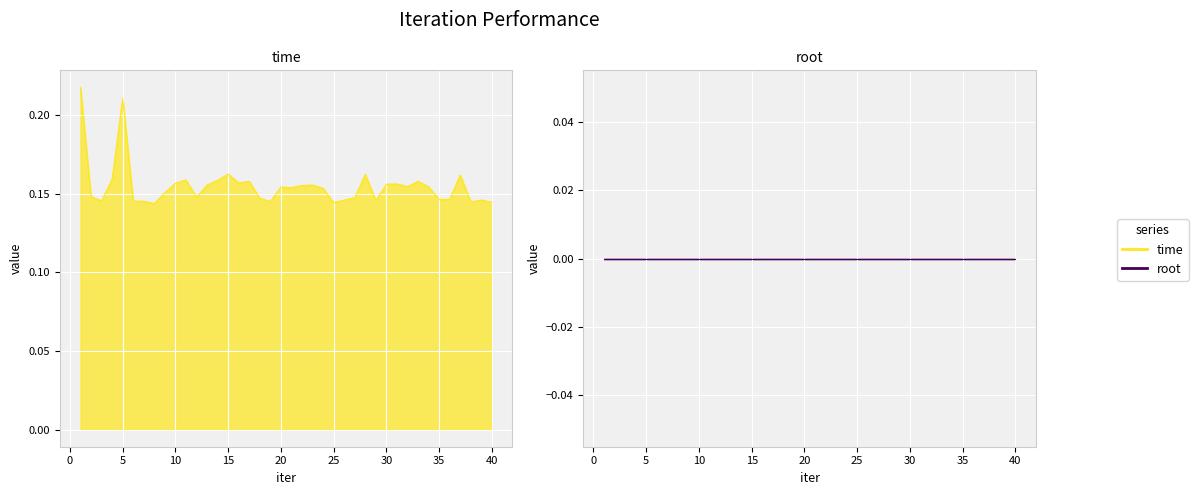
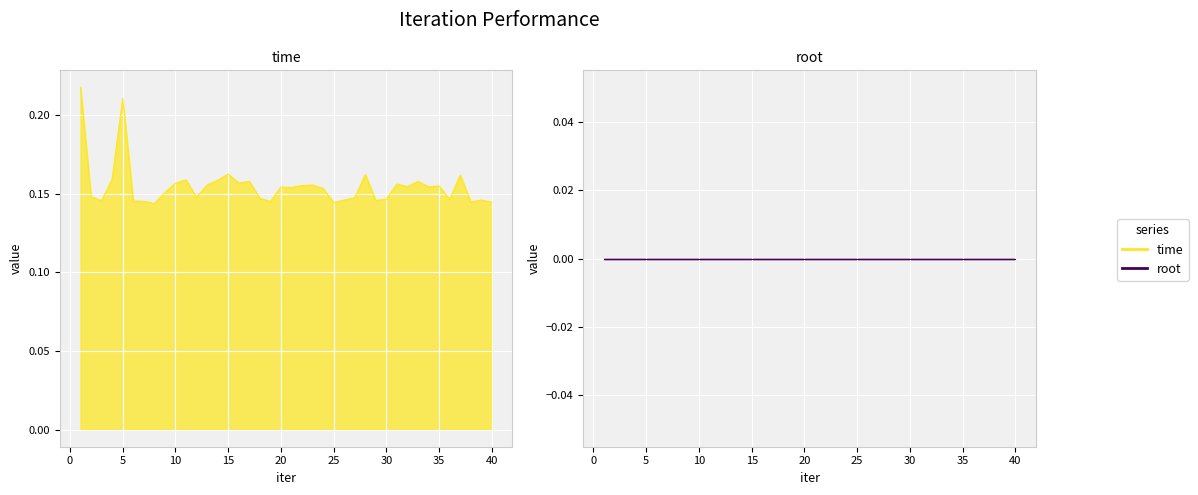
  {
    "time": {
      "5": 0.211,
      "10": 0.157,
      "15": 0.162,
      "20": 0.154,
      "25": 0.144,
-     "30": 0.156,
-     "35": 0.146,
+     "30": 0.146,
+     "35": 0.155,
      "40": 0.144
    },
    "root": {
      "5": 0.000,
      "10": 0.000,
      "15": 0.000,
      "20": 0.000,
      "25": 0.000,
      "30": 0.000,
      "35": 0.000,
      "40": 0.000
    }
  }
